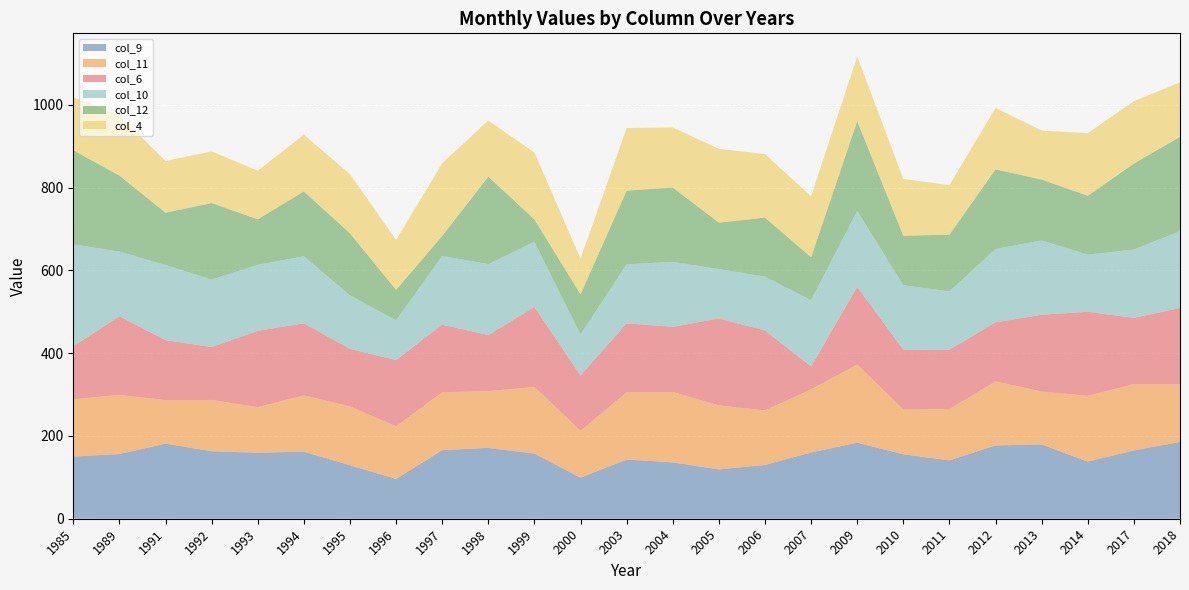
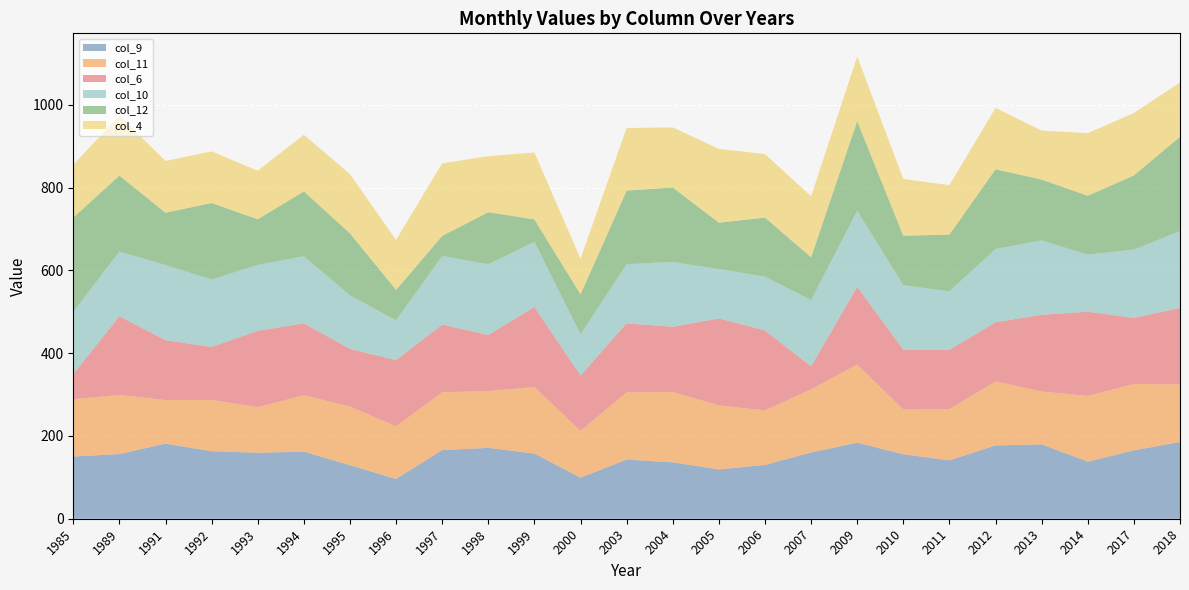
  {
    "col_9": {
      "1985": 150,
      "1989": 160,
      "1991": 180,
      "1992": 160,
      "1993": 160,
      "1994": 160,
      "1995": 130,
      "1996": 100,
      "1997": 170,
      "1998": 170,
      "1999": 160,
      "2000": 100,
      "2003": 140,
      "2004": 140,
      "2005": 120,
      "2006": 130,
      "2007": 160,
      "2009": 180,
      "2010": 160,
      "2011": 140,
      "2012": 180,
      "2013": 180,
      "2014": 140,
      "2017": 170,
      "2018": 190
    },
    "col_6": {
-     "1985": 130,
+     "1985": 60,
      "1989": 190,
      "1991": 140,
      "1992": 130,
      "1993": 180,
      "1994": 170,
      "1995": 140,
      "1996": 160,
      "1997": 160,
      "1998": 140,
      "1999": 190,
      "2000": 130,
      "2003": 170,
      "2004": 160,
      "2005": 210,
      "2006": 190,
      "2007": 60,
      "2009": 190,
      "2010": 140,
      "2011": 140,
      "2012": 140,
      "2013": 190,
      "2014": 200,
      "2017": 160,
      "2018": 180
    },
    "col_10": {
-     "1985": 250,
+     "1985": 150,
      "1989": 160,
      "1991": 180,
      "1992": 160,
      "1993": 160,
      "1994": 160,
      "1995": 130,
      "1996": 100,
      "1997": 170,
      "1998": 170,
      "1999": 160,
      "2000": 100,
      "2003": 140,
      "2004": 160,
      "2005": 120,
      "2006": 130,
      "2007": 160,
      "2009": 180,
      "2010": 160,
      "2011": 140,
      "2012": 180,
      "2013": 180,
      "2014": 140,
      "2017": 170,
      "2018": 190
    },
    "col_12": {
      "1985": 230,
      "1989": 180,
      "1991": 130,
      "1992": 180,
      "1993": 110,
      "1994": 160,
      "1995": 150,
      "1996": 70,
      "1997": 50,
-     "1998": 210,
+     "1998": 130,
      "1999": 50,
      "2000": 100,
      "2003": 180,
      "2004": 180,
      "2005": 110,
      "2006": 140,
      "2007": 100,
      "2009": 220,
      "2010": 120,
      "2011": 140,
      "2012": 190,
      "2013": 150,
      "2014": 140,
-     "2017": 210,
+     "2017": 180,
      "2018": 230
    }
  }
